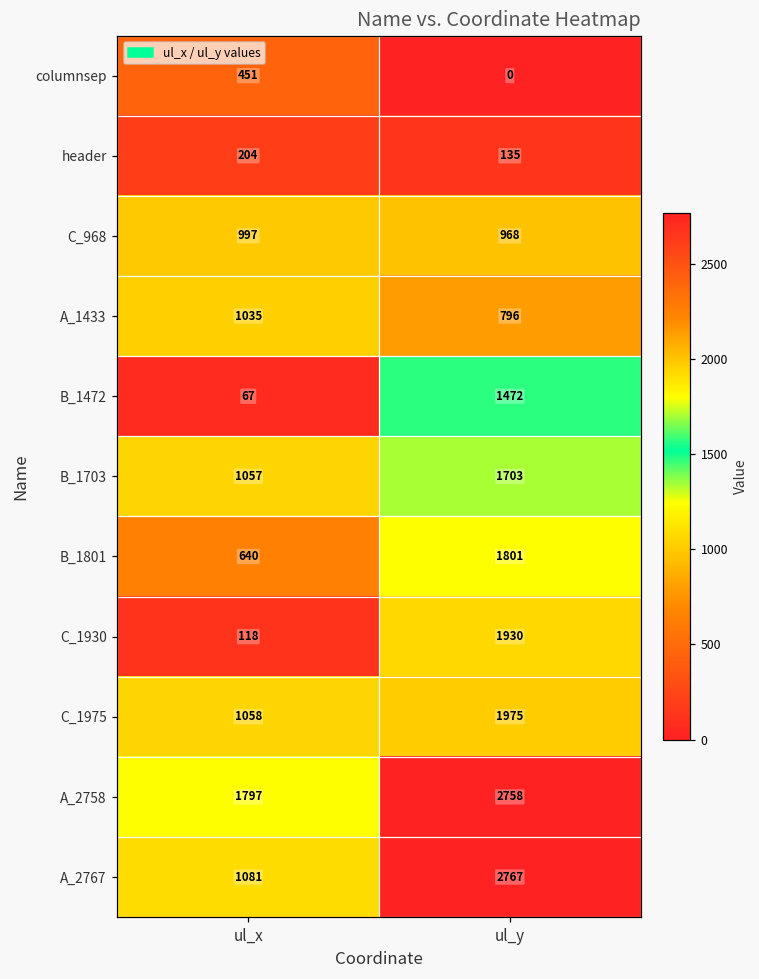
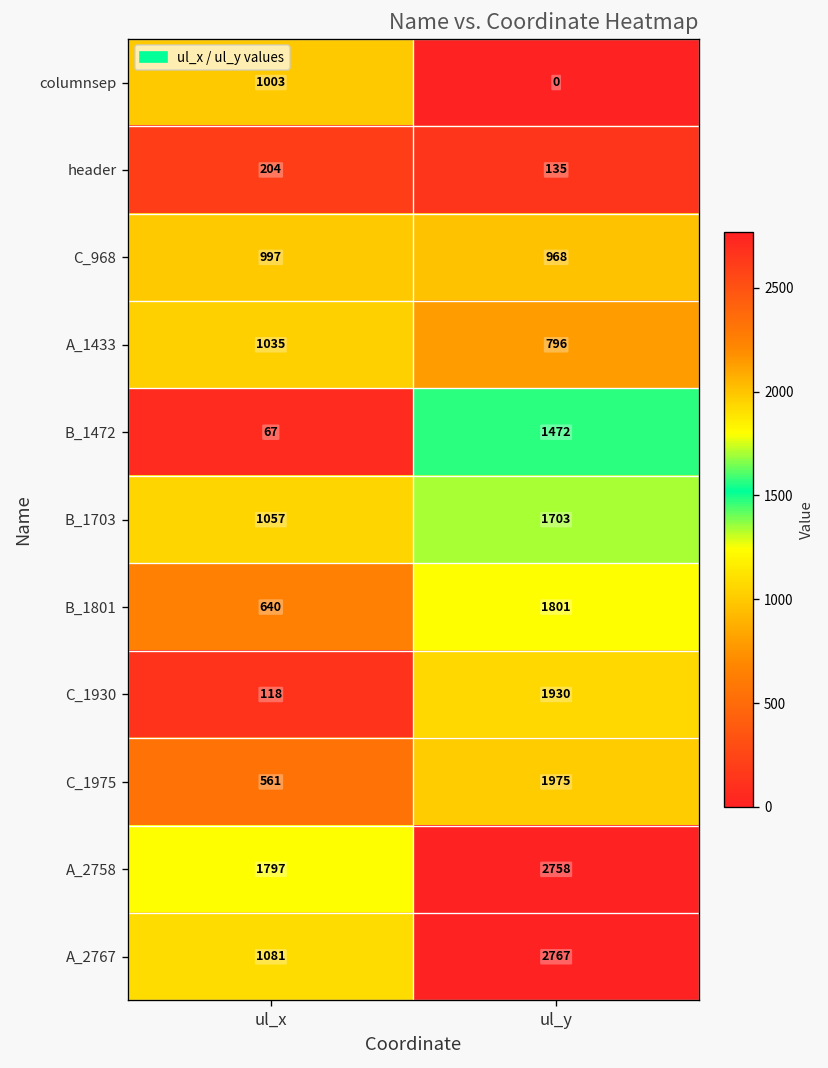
  {
    "columnsep": {
-     "ul_x": 451
+     "ul_x": 1003
    },
    "C_1975": {
-     "ul_x": 1058
+     "ul_x": 561
    }
  }
